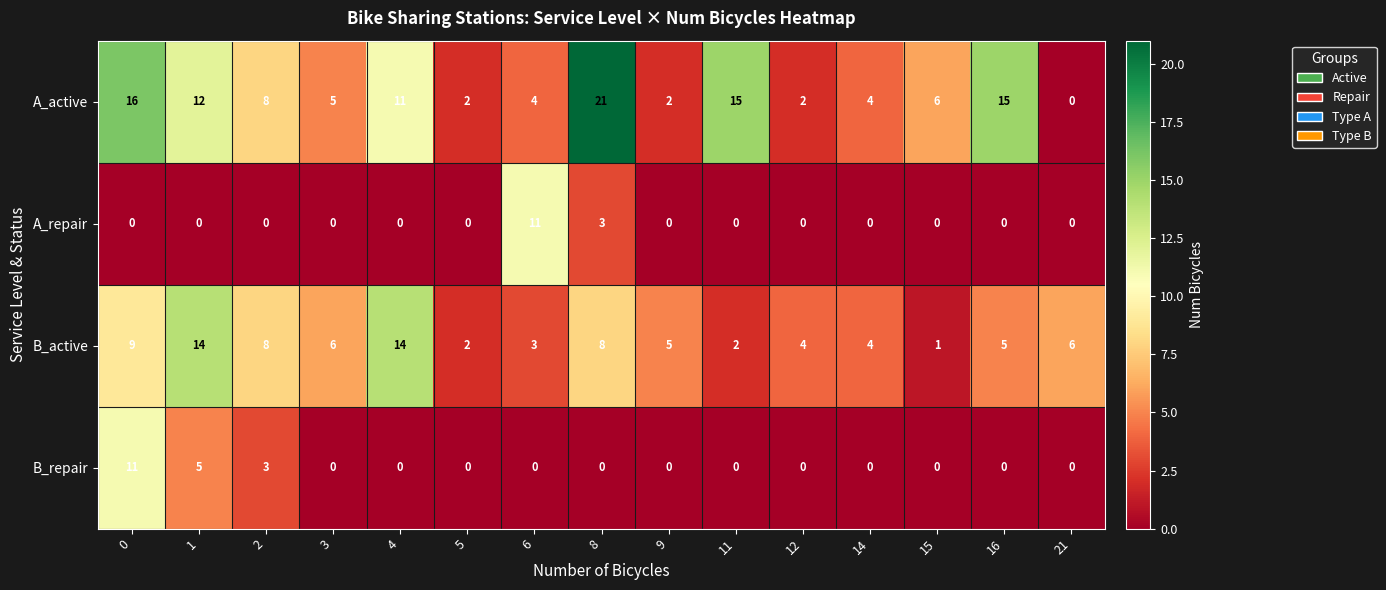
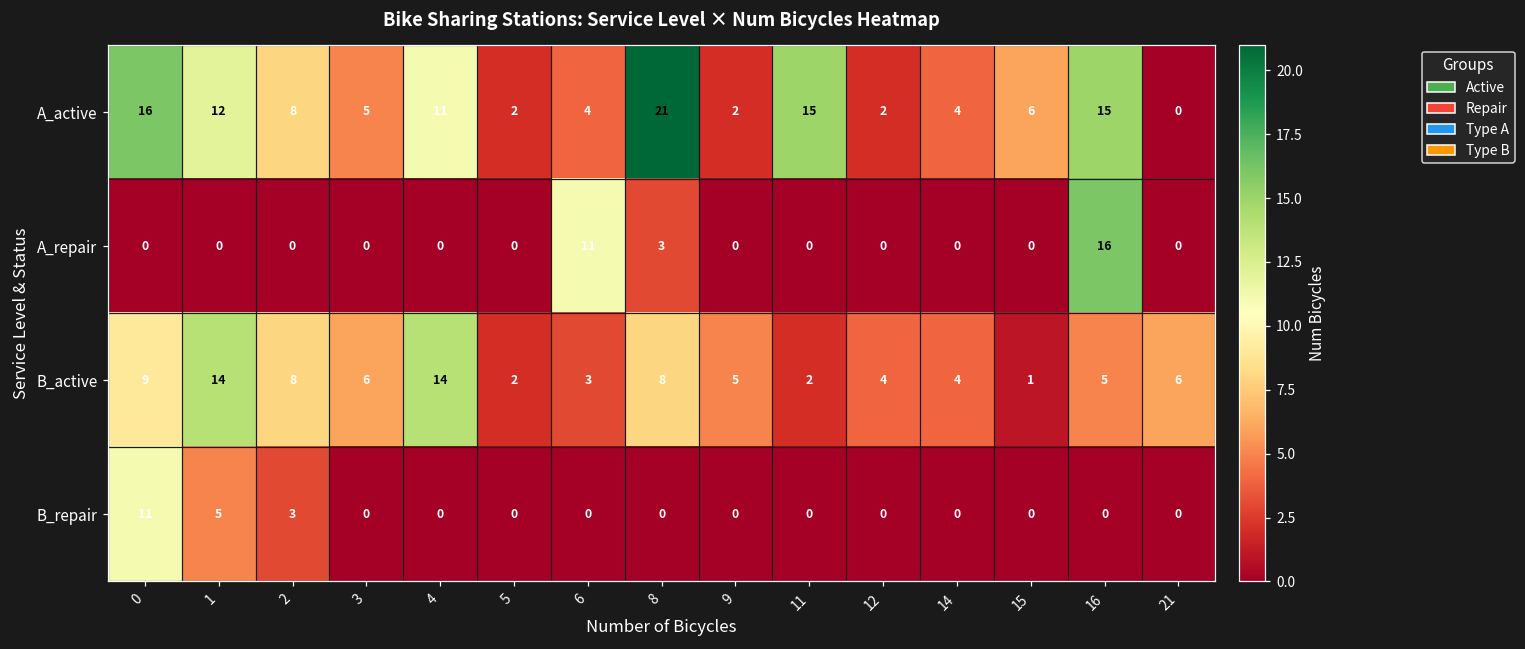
  {
    "A_active": {
      "0": 16,
      "1": 12,
      "2": 8,
      "3": 5,
      "4": 11,
      "5": 2,
      "6": 4,
      "8": 21,
      "9": 2,
      "11": 15,
      "12": 2,
      "14": 4,
      "15": 6,
      "16": 15,
      "21": 0
    },
    "A_repair": {
      "0": 0,
      "1": 0,
      "2": 0,
      "3": 0,
      "4": 0,
      "5": 0,
      "6": 11,
      "8": 3,
      "9": 0,
      "11": 0,
      "12": 0,
      "14": 0,
      "15": 0,
-     "16": 0,
+     "16": 16,
      "21": 0
    },
    "B_active": {
      "0": 9,
      "1": 14,
      "2": 8,
      "3": 6,
      "4": 14,
      "5": 2,
      "6": 3,
      "8": 8,
      "9": 5,
      "11": 2,
      "12": 4,
      "14": 4,
      "15": 1,
      "16": 5,
      "21": 6
    },
    "B_repair": {
      "0": 11,
      "1": 5,
      "2": 3,
      "3": 0,
      "4": 0,
      "5": 0,
      "6": 0,
      "8": 0,
      "9": 0,
      "11": 0,
      "12": 0,
      "14": 0,
      "15": 0,
      "16": 0,
      "21": 0
    }
  }
